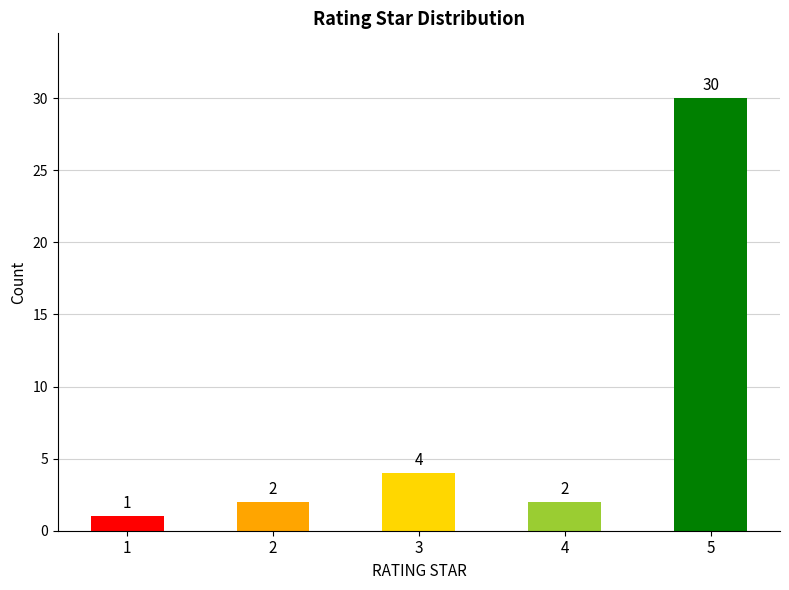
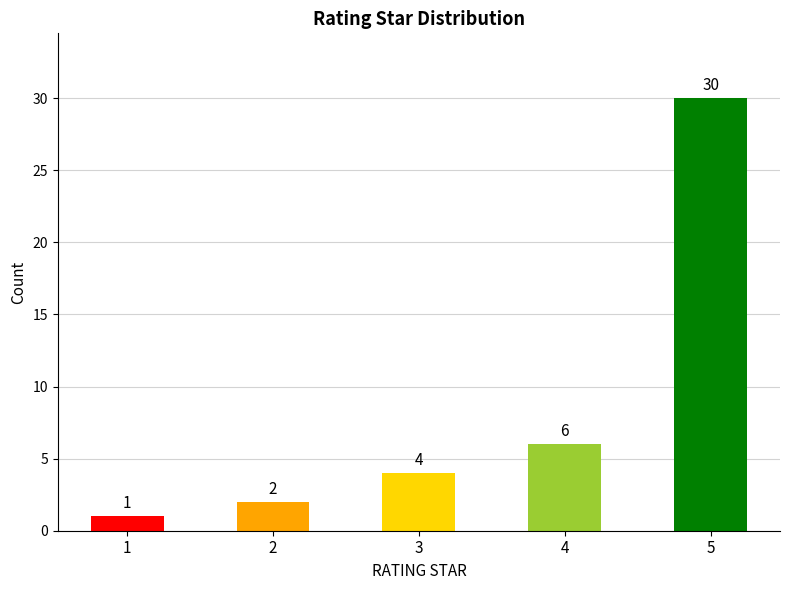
  {
    "1": 1,
    "2": 2,
    "3": 4,
-   "4": 2,
+   "4": 6,
    "5": 30
  }
